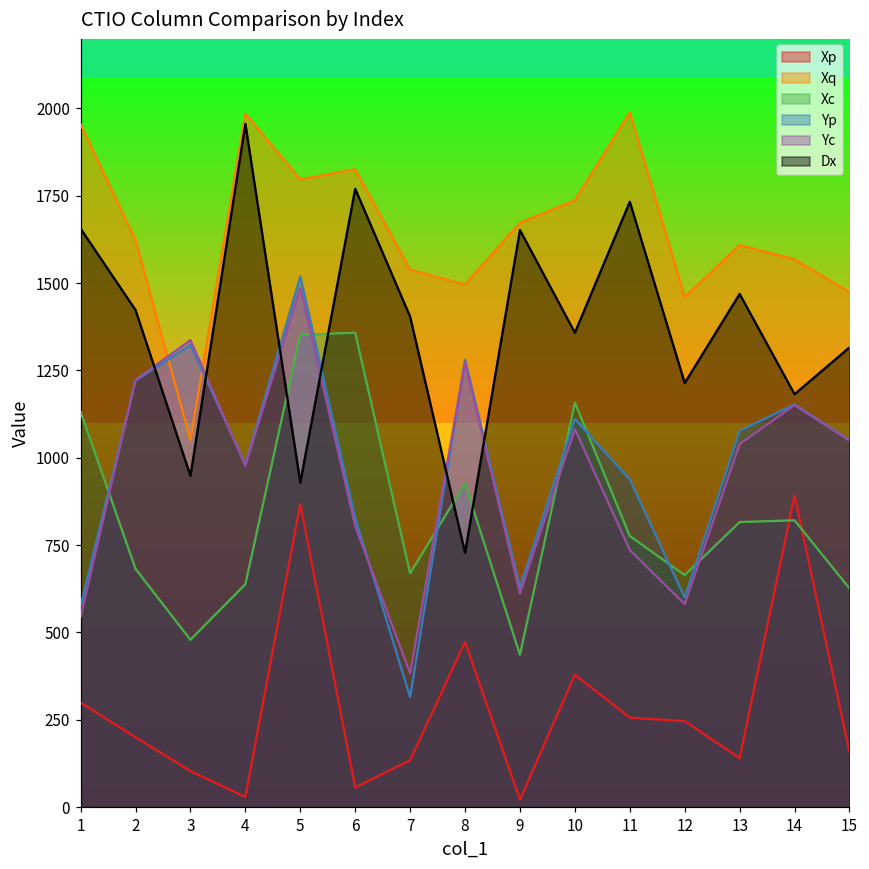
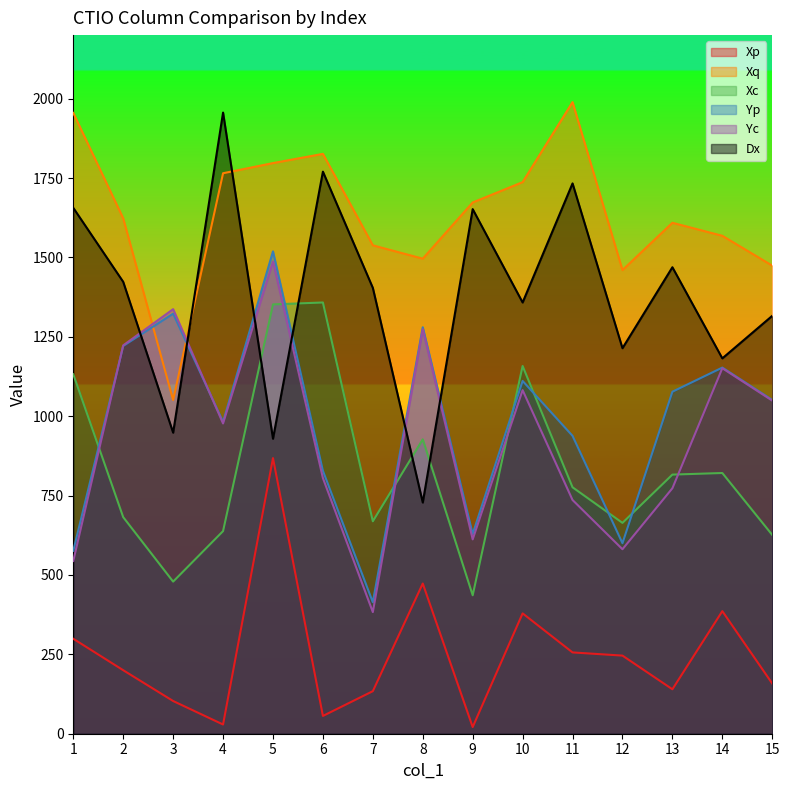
  {
    "Xp": {
      "1": 300,
      "2": 200,
      "3": 100,
      "4": 30,
      "5": 870,
      "6": 60,
      "7": 130,
      "8": 470,
      "9": 20,
      "10": 380,
      "11": 260,
      "12": 250,
      "13": 140,
-     "14": 890,
+     "14": 390,
      "15": 160
    },
    "Xq": {
      "1": 1960,
      "2": 1620,
      "3": 1050,
-     "4": 1990,
+     "4": 1770,
      "5": 1800,
      "6": 1830,
      "7": 1540,
      "8": 1500,
      "9": 1670,
      "10": 1740,
      "11": 1990,
      "12": 1460,
      "13": 1610,
      "14": 1570,
      "15": 1470
    },
    "Xc": {
      "1": 1130,
      "2": 680,
      "3": 480,
      "4": 640,
      "5": 1350,
      "6": 1360,
      "7": 670,
      "8": 930,
      "9": 440,
      "10": 1160,
      "11": 780,
      "12": 660,
      "13": 820,
      "14": 820,
      "15": 630
    },
    "Yp": {
      "1": 580,
      "3": 1320,
      "5": 1520,
      "6": 830,
-     "7": 320,
+     "7": 410,
      "9": 630,
      "10": 1110,
      "11": 940,
      "12": 600,
      "13": 1080
    },
    "Yc": {
      "1": 540,
      "3": 1340,
      "5": 1490,
      "6": 810,
      "7": 380,
      "9": 610,
      "10": 1080,
      "11": 740,
      "12": 580,
-     "13": 1040
+     "13": 770
    },
    "Dx": {
      "1": 1660,
      "2": 1420,
      "3": 950,
      "4": 1960,
      "5": 930,
      "6": 1770,
      "7": 1400,
      "8": 730,
      "9": 1650,
      "10": 1360,
      "11": 1730,
      "12": 1210,
      "13": 1470,
      "14": 1180,
      "15": 1320
    }
  }
